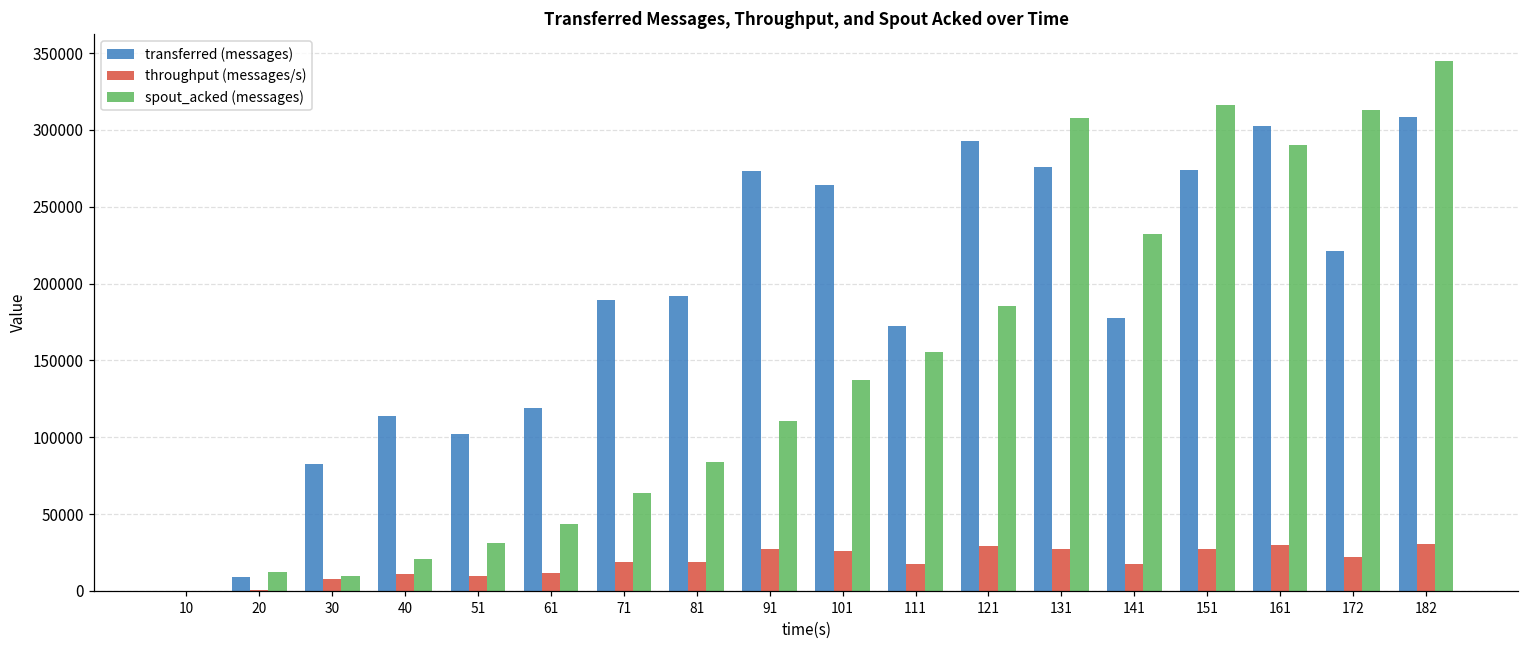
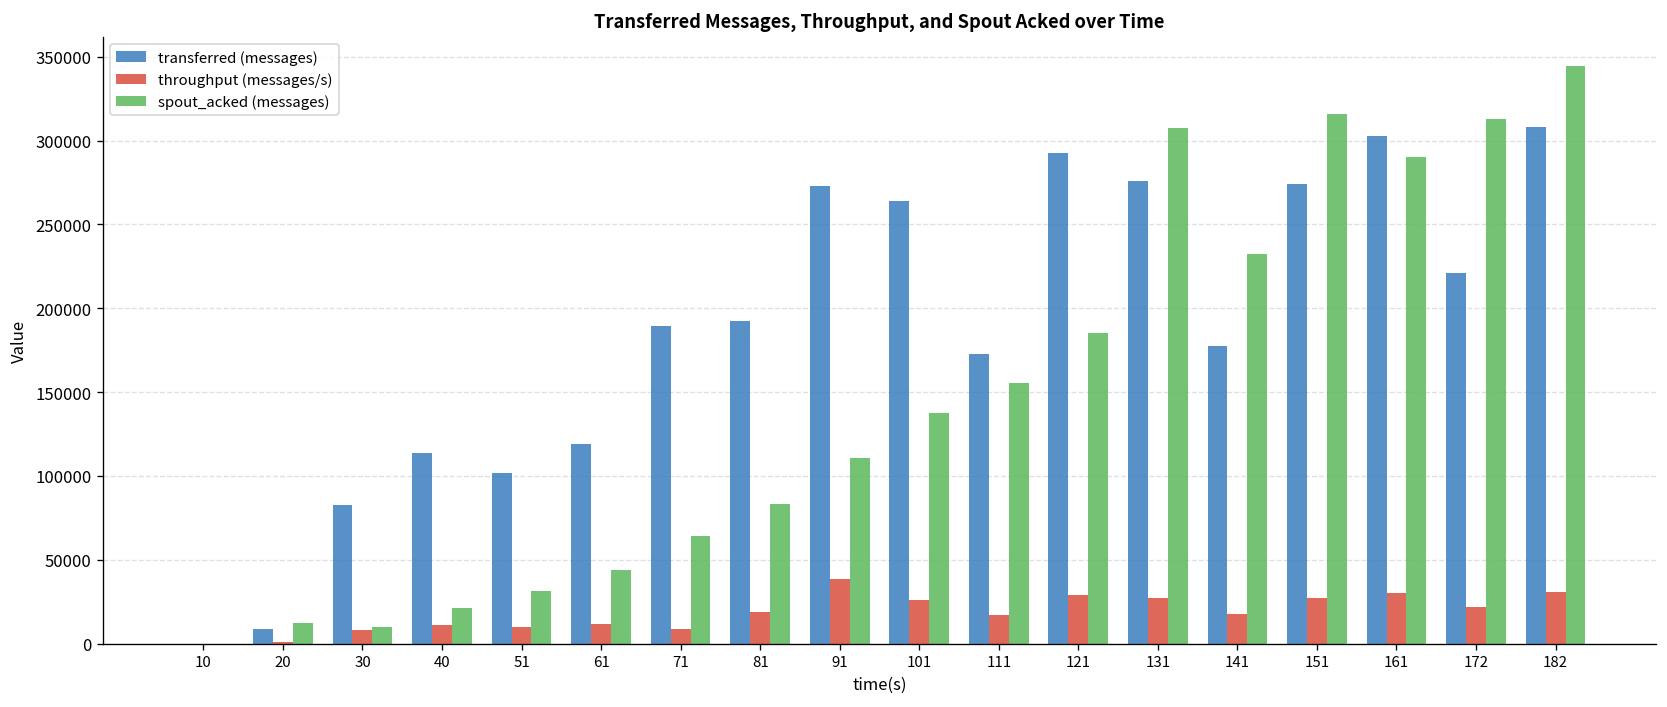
  {
    "transferred (messages)": {
      "10": 0,
      "20": 9000,
      "30": 83000,
      "40": 114000,
      "51": 102000,
      "61": 119000,
      "71": 190000,
      "81": 192000,
      "91": 273000,
      "101": 264000,
      "111": 173000,
      "121": 293000,
      "131": 276000,
      "141": 178000,
      "151": 274000,
      "161": 303000,
      "172": 221000,
      "182": 308000
    },
    "throughput (messages/s)": {
      "10": 0,
      "30": 8000,
      "40": 11000,
      "51": 10000,
      "61": 12000,
-     "71": 19000,
+     "71": 9000,
      "81": 19000,
-     "91": 27000,
+     "91": 38000,
      "101": 26000,
      "111": 17000,
      "121": 29000,
      "131": 27000,
      "141": 18000,
      "151": 27000,
      "161": 30000,
      "172": 22000,
      "182": 31000
    },
    "spout_acked (messages)": {
      "10": 0,
      "20": 12000,
      "30": 10000,
      "40": 21000,
      "51": 31000,
      "61": 44000,
      "71": 64000,
      "81": 84000,
      "91": 111000,
      "101": 137000,
      "111": 155000,
      "121": 185000,
      "131": 308000,
      "141": 232000,
      "151": 316000,
      "161": 290000,
      "172": 313000,
      "182": 345000
    }
  }
